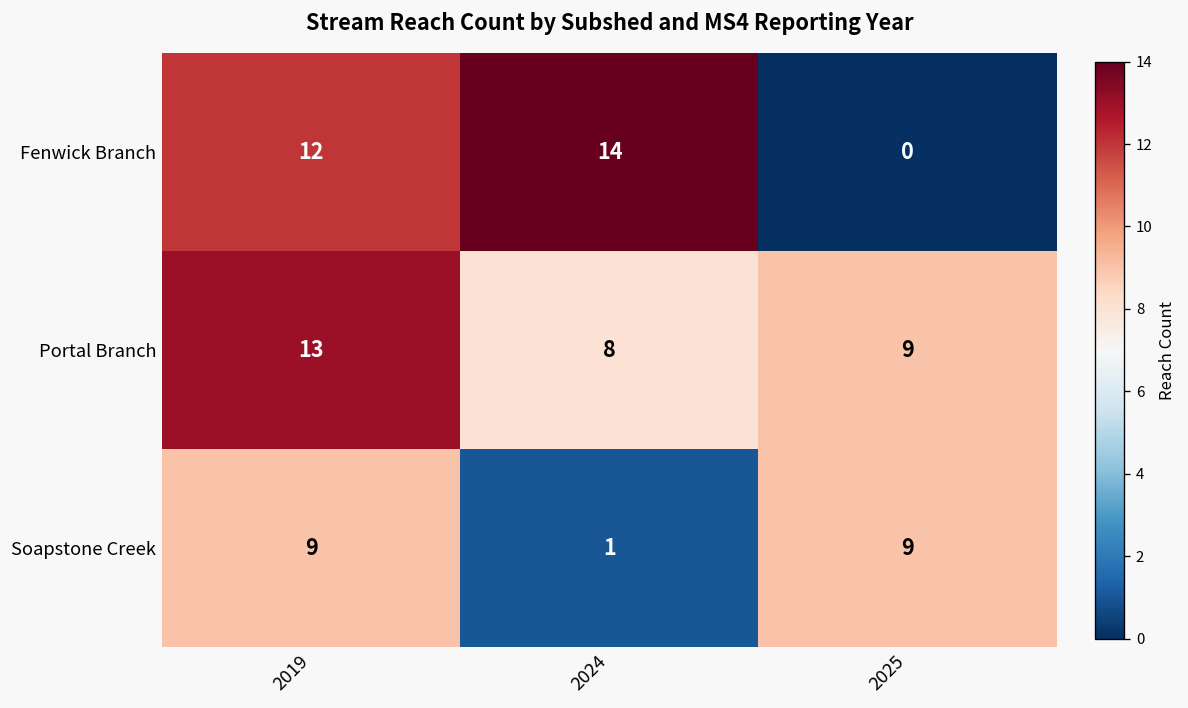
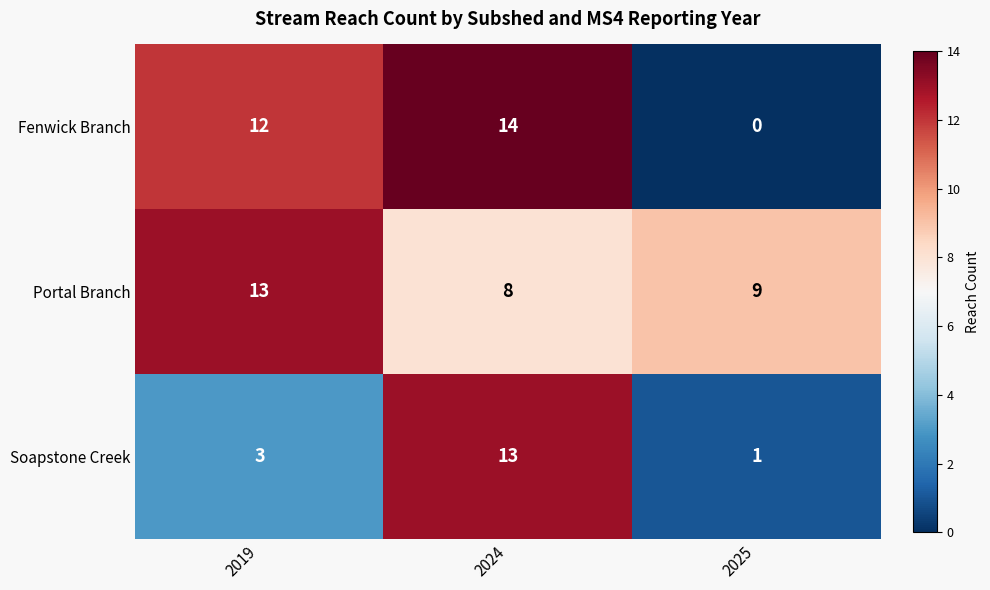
  {
    "Fenwick Branch": {
      "2019": 12,
      "2024": 14,
      "2025": 0
    },
    "Portal Branch": {
      "2019": 13,
      "2024": 8,
      "2025": 9
    },
    "Soapstone Creek": {
-     "2019": 9,
-     "2024": 1,
-     "2025": 9
+     "2019": 3,
+     "2024": 13,
+     "2025": 1
    }
  }
